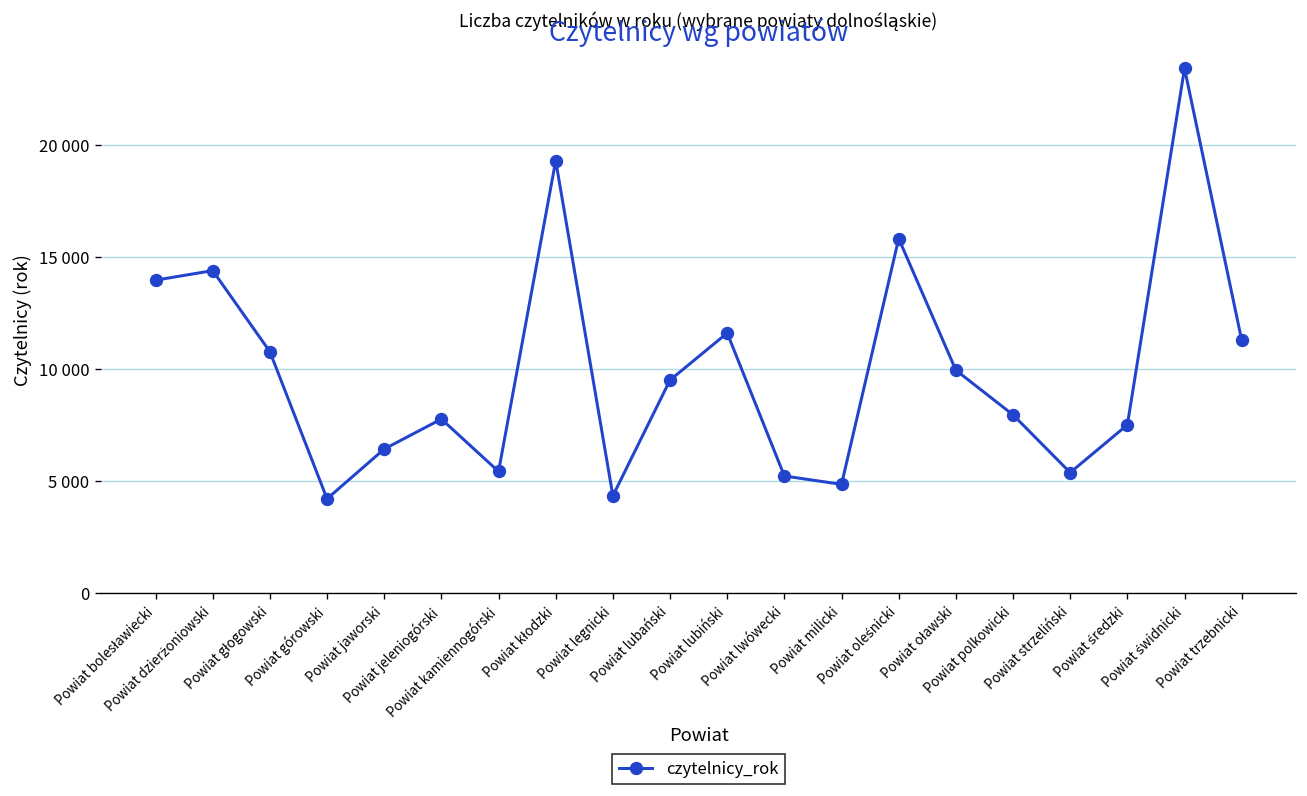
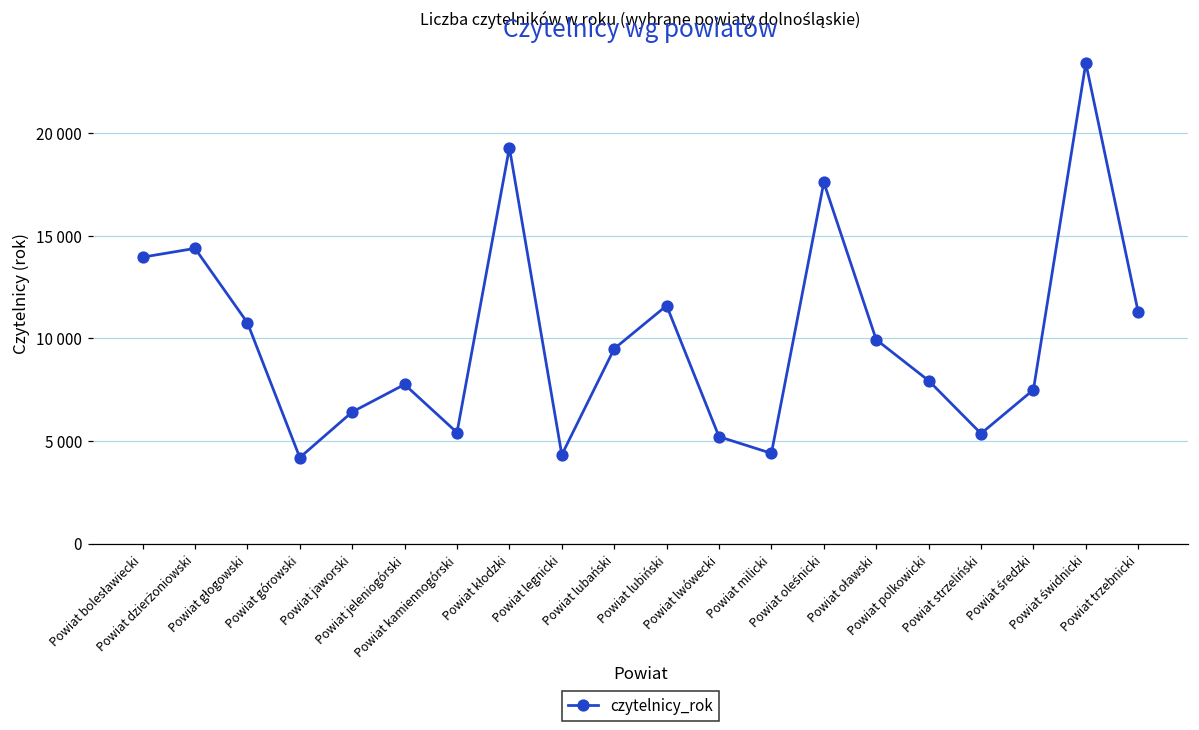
  {
    "Powiat bolesławiecki": 14000,
    "Powiat dzierżoniowski": 14400,
    "Powiat głogowski": 10800,
    "Powiat górowski": 4200,
    "Powiat jaworski": 6400,
    "Powiat jeleniogórski": 7800,
    "Powiat kamiennogórski": 5400,
    "Powiat kłodzki": 19300,
    "Powiat legnicki": 4300,
    "Powiat lubański": 9500,
    "Powiat lubiński": 11600,
    "Powiat lwówecki": 5200,
-   "Powiat milicki": 4800,
-   "Powiat oleśnicki": 15800,
+   "Powiat milicki": 4400,
+   "Powiat oleśnicki": 17600,
    "Powiat oławski": 9900,
    "Powiat polkowicki": 7900,
    "Powiat strzeliński": 5400,
    "Powiat średzki": 7500,
    "Powiat świdnicki": 23400,
    "Powiat trzebnicki": 11300
  }
